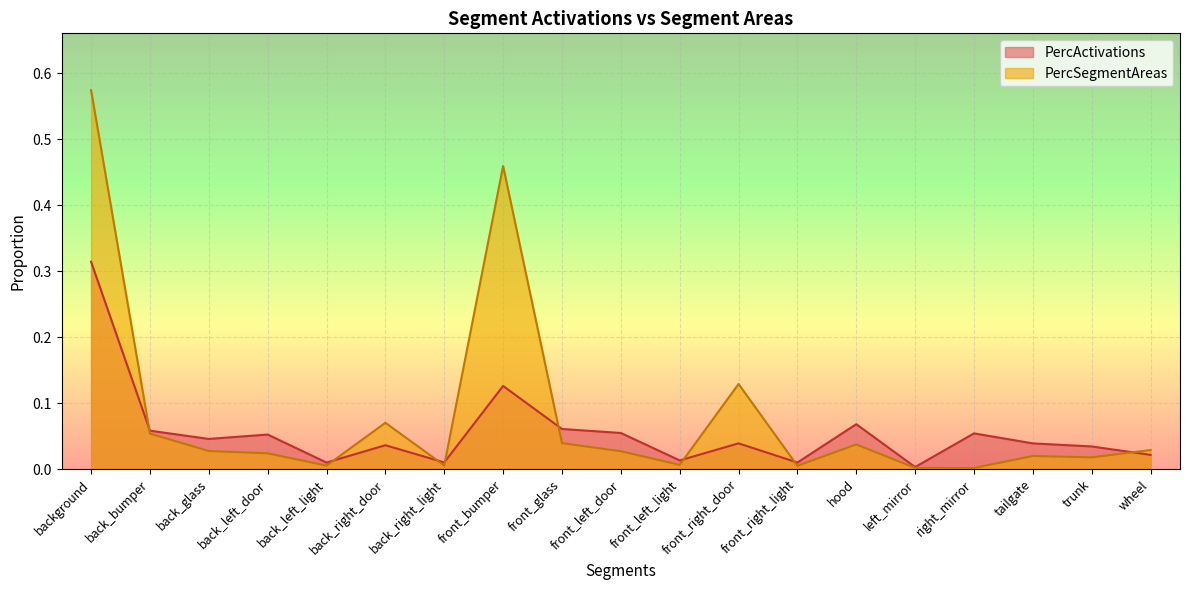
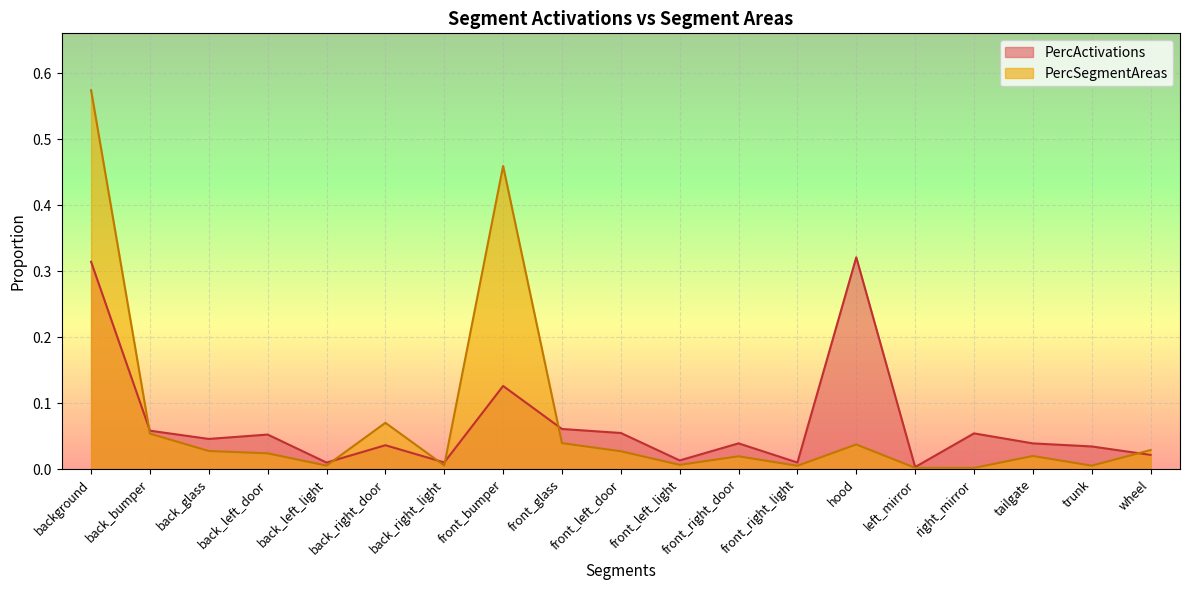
  {
    "PercActivations": {
      "background": 0.31,
      "back_bumper": 0.06,
      "back_glass": 0.05,
      "back_left_door": 0.05,
      "back_left_light": 0.01,
      "back_right_door": 0.04,
      "back_right_light": 0.01,
      "front_bumper": 0.13,
      "front_glass": 0.06,
      "front_left_door": 0.05,
      "front_left_light": 0.01,
      "front_right_door": 0.04,
      "front_right_light": 0.01,
-     "hood": 0.07,
+     "hood": 0.32,
      "right_mirror": 0.05,
      "tailgate": 0.04,
      "trunk": 0.03,
      "wheel": 0.02
    },
    "PercSegmentAreas": {
      "background": 0.57,
      "back_bumper": 0.05,
      "back_glass": 0.03,
      "back_left_door": 0.02,
      "back_left_light": 0.01,
      "back_right_door": 0.07,
      "back_right_light": 0.01,
      "front_bumper": 0.46,
      "front_glass": 0.04,
      "front_left_door": 0.03,
      "front_left_light": 0.01,
-     "front_right_door": 0.13,
+     "front_right_door": 0.02,
      "front_right_light": 0.01,
      "hood": 0.04,
      "right_mirror": 0.00,
      "tailgate": 0.02,
-     "trunk": 0.02,
+     "trunk": 0.01,
      "wheel": 0.03
    }
  }
